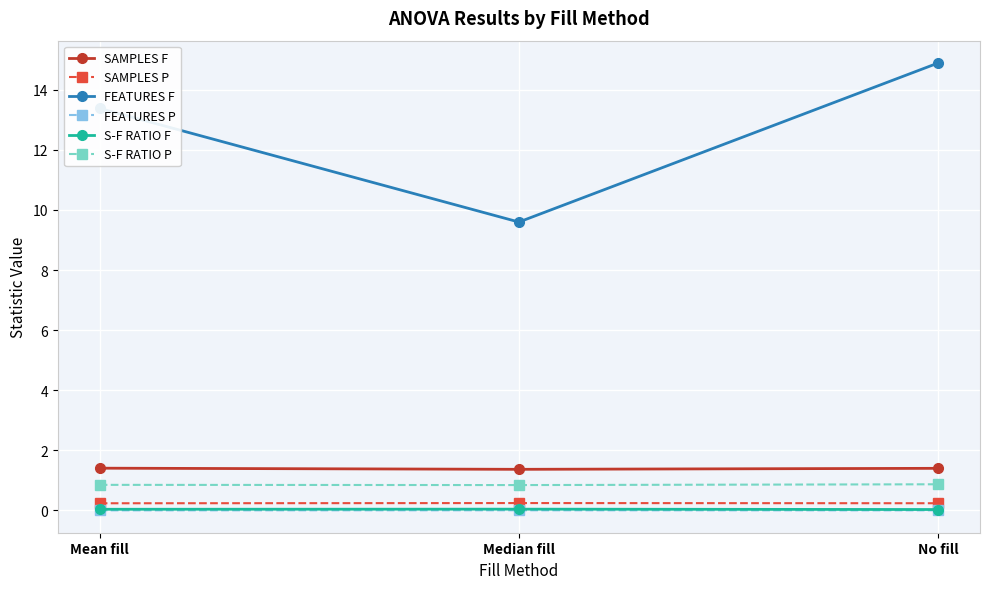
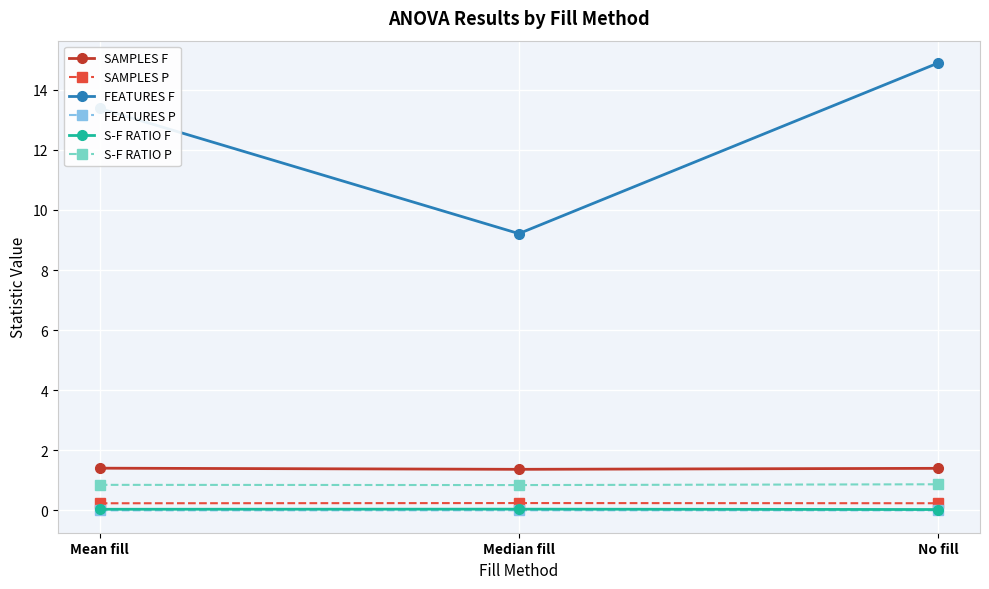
  {
    "FEATURES F": {
-     "Median fill": 9.6,
+     "Median fill": 9.2,
      "No fill": 14.9
    }
  }
